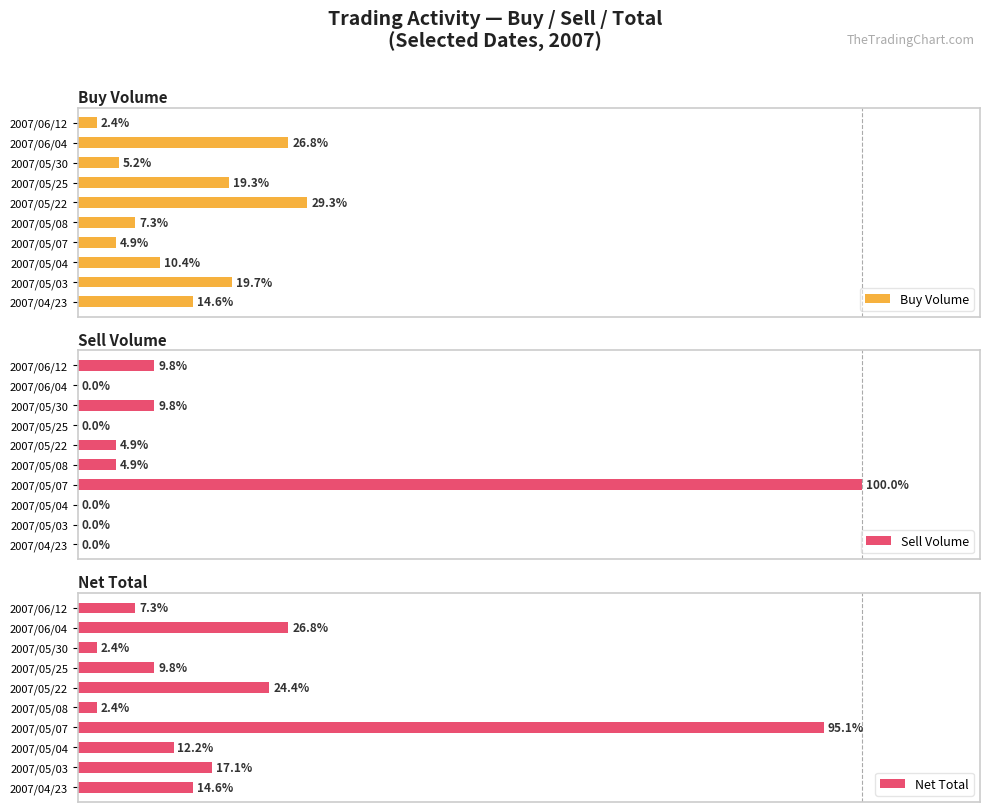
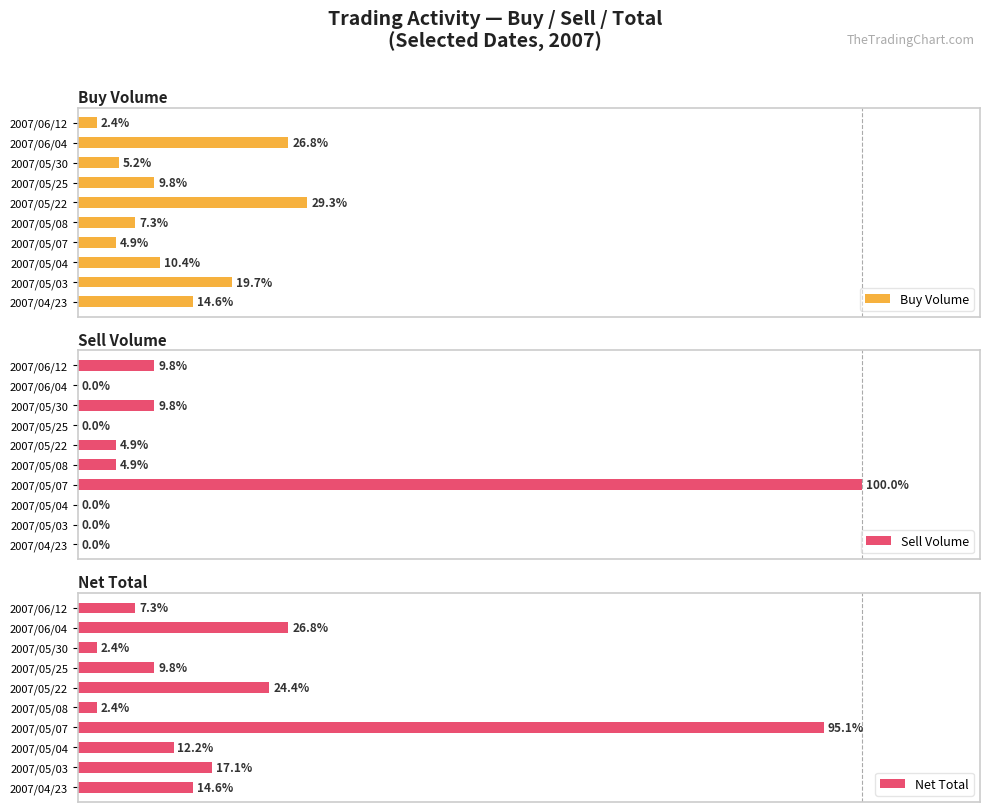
  {
    "Buy Volume": {
      "2007/06/12": "2.4%",
      "2007/06/04": "26.8%",
      "2007/05/30": "5.2%",
-     "2007/05/25": "19.3%",
+     "2007/05/25": "9.8%",
      "2007/05/22": "29.3%",
      "2007/05/08": "7.3%",
      "2007/05/07": "4.9%",
      "2007/05/04": "10.4%",
      "2007/05/03": "19.7%",
      "2007/04/23": "14.6%"
    },
    "Sell Volume": {
      "2007/06/12": "9.8%",
      "2007/06/04": "0.0%",
      "2007/05/30": "9.8%",
      "2007/05/25": "0.0%",
      "2007/05/22": "4.9%",
      "2007/05/08": "4.9%",
      "2007/05/07": "100.0%",
      "2007/05/04": "0.0%",
      "2007/05/03": "0.0%",
      "2007/04/23": "0.0%"
    },
    "Net Total": {
      "2007/06/12": "7.3%",
      "2007/06/04": "26.8%",
      "2007/05/30": "2.4%",
      "2007/05/25": "9.8%",
      "2007/05/22": "24.4%",
      "2007/05/08": "2.4%",
      "2007/05/07": "95.1%",
      "2007/05/04": "12.2%",
      "2007/05/03": "17.1%",
      "2007/04/23": "14.6%"
    }
  }
